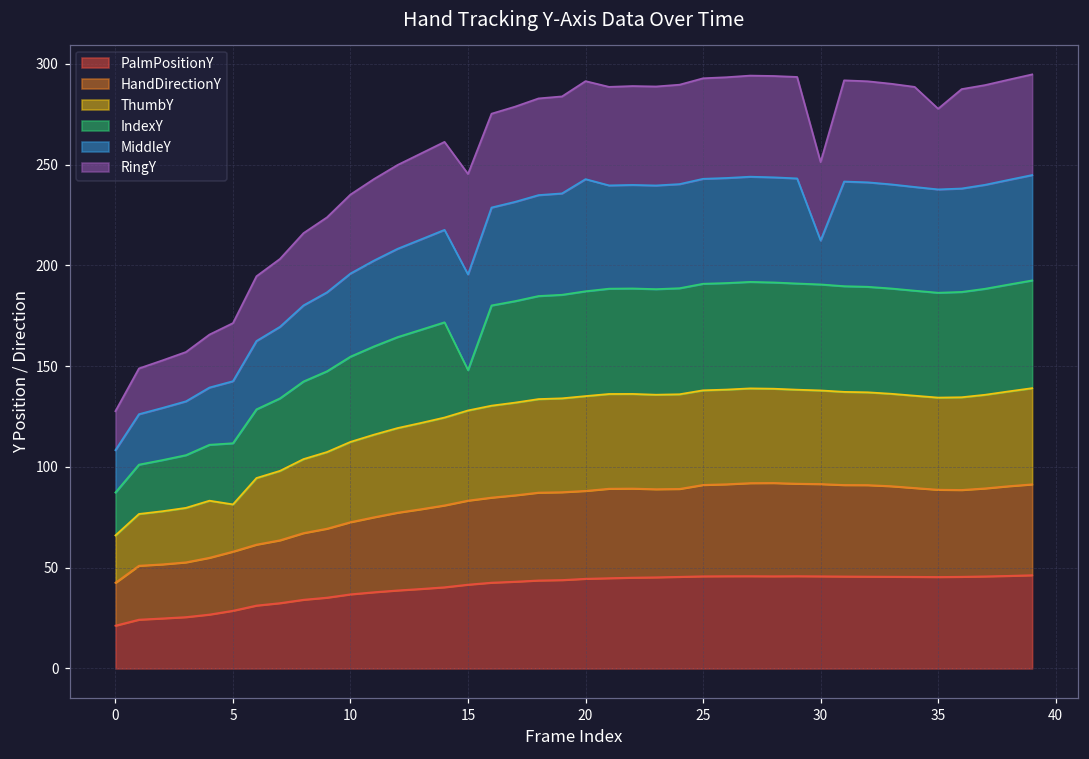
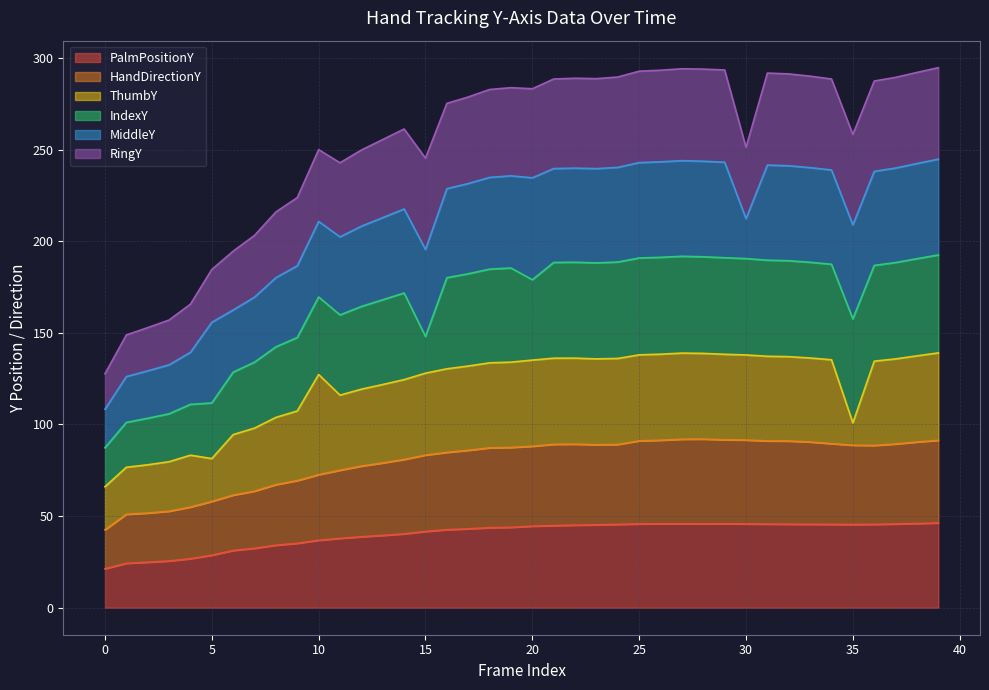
  {
    "ThumbY": {
      "0": 24,
      "5": 23,
-     "10": 40,
+     "10": 55,
      "15": 45,
      "20": 47,
      "25": 47,
      "30": 46,
-     "35": 46
+     "35": 12
    },
    "IndexY": {
      "0": 21,
      "5": 30,
      "10": 42,
      "15": 20,
-     "20": 52,
+     "20": 44,
      "25": 53,
      "30": 53,
-     "35": 52
+     "35": 57
    },
    "MiddleY": {
      "0": 21,
-     "5": 31,
+     "5": 44,
      "10": 41,
      "15": 47,
      "20": 56,
      "25": 52,
      "30": 22,
      "35": 51
    },
    "RingY": {
      "0": 19,
      "5": 29,
      "10": 39,
      "15": 50,
      "20": 49,
      "25": 50,
      "30": 39,
-     "35": 40
+     "35": 49
    }
  }
